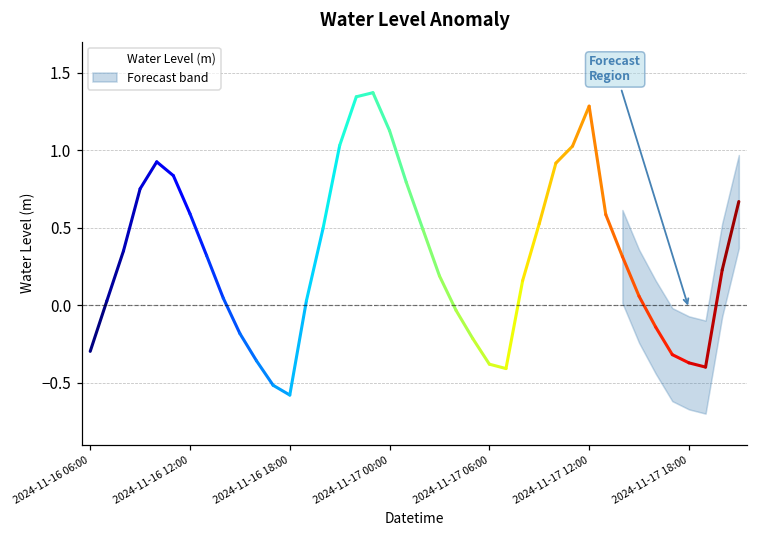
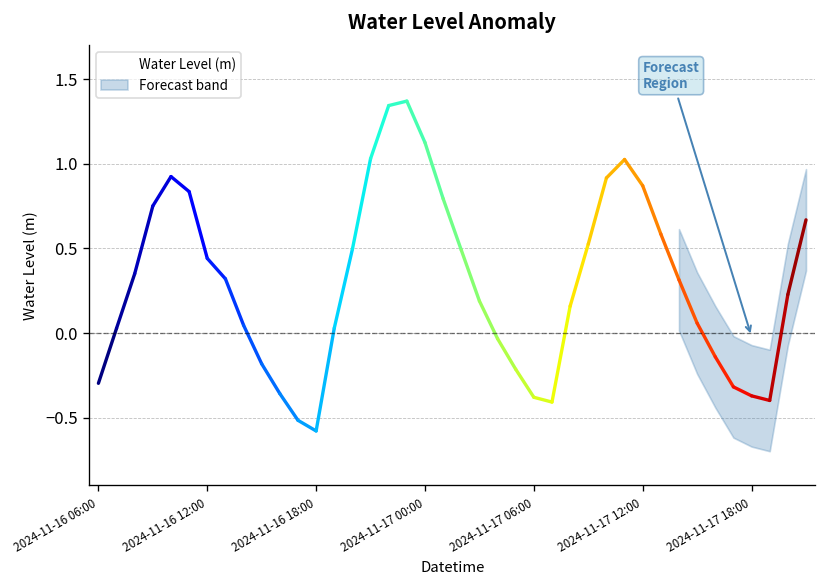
  {
    "Water Level (m)": {
-     "2024-11-16 12:00": 0.59,
-     "2024-11-17 12:00": 1.28
+     "2024-11-16 12:00": 0.44,
+     "2024-11-17 12:00": 0.87
    }
  }
